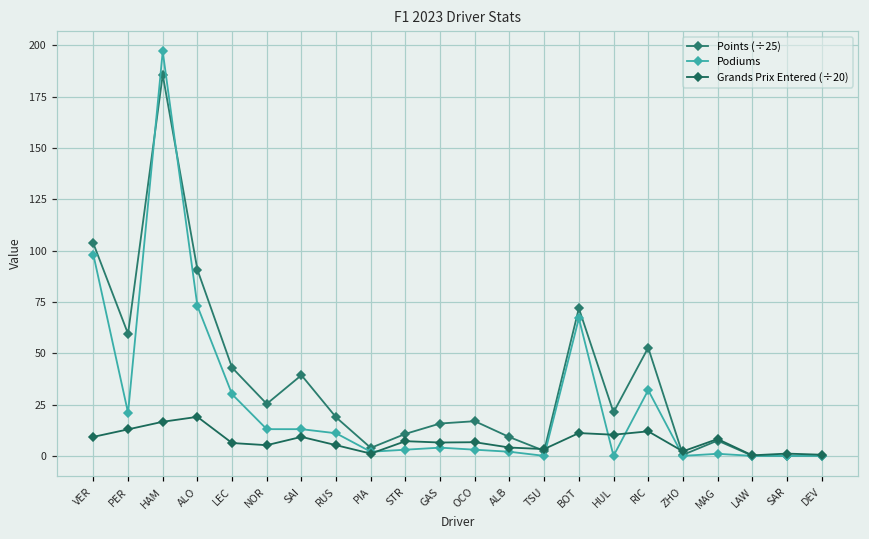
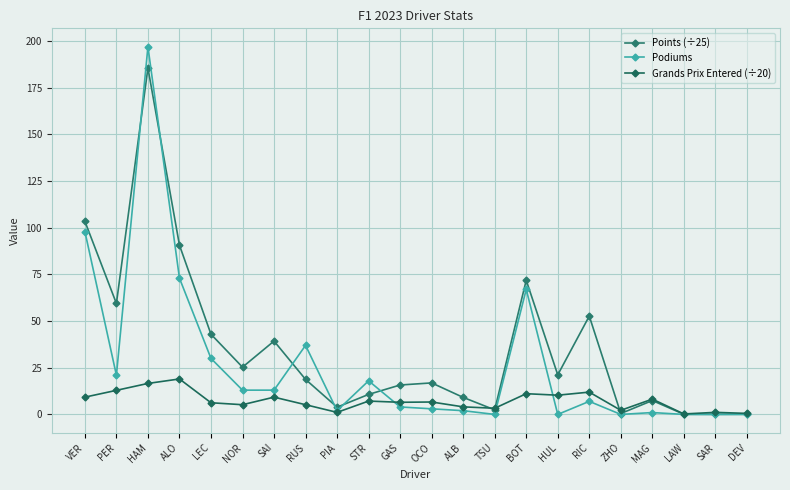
  {
    "Podiums": {
      "VER": 98,
      "PER": 21,
      "HAM": 197,
      "ALO": 73,
      "LEC": 30,
      "NOR": 13,
      "SAI": 13,
-     "RUS": 11,
-     "STR": 3,
+     "RUS": 37,
+     "STR": 18,
      "GAS": 4,
      "OCO": 3,
      "ALB": 2,
      "TSU": 0,
      "BOT": 67,
      "HUL": 0,
-     "RIC": 32,
+     "RIC": 7,
      "MAG": 1
    }
  }
